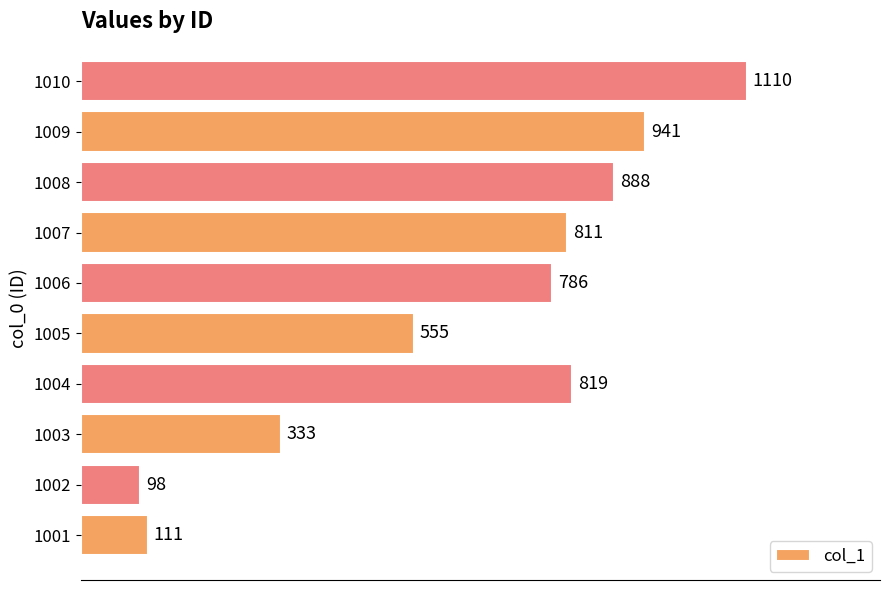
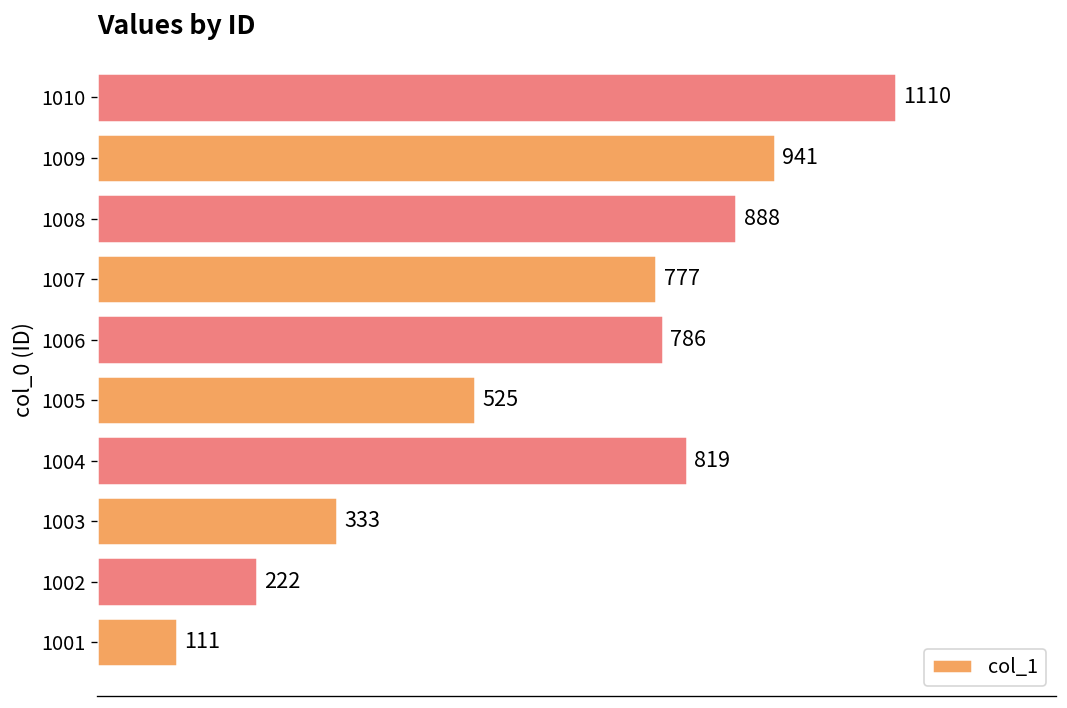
  {
    "1010": 1110,
    "1009": 941,
    "1008": 888,
-   "1007": 811,
+   "1007": 777,
    "1006": 786,
-   "1005": 555,
+   "1005": 525,
    "1004": 819,
    "1003": 333,
-   "1002": 98,
+   "1002": 222,
    "1001": 111
  }
